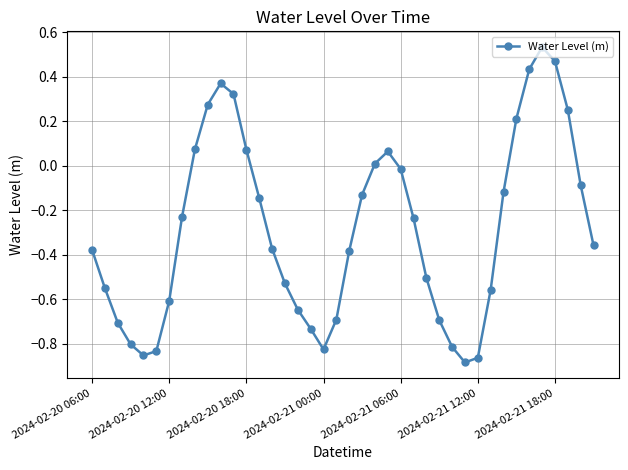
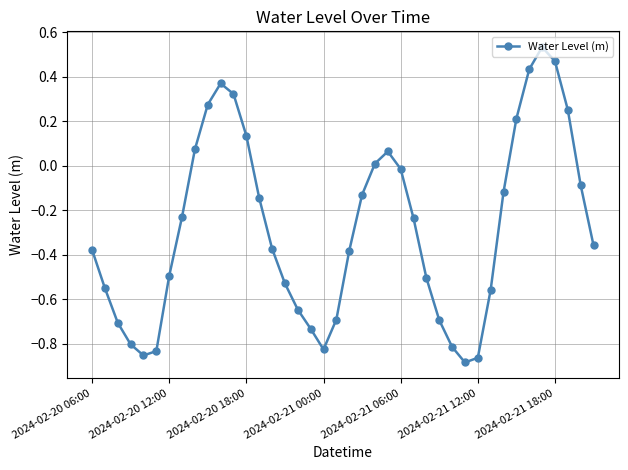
  {
    "2024-02-20 06:00": -0.38,
-   "2024-02-20 12:00": -0.61,
-   "2024-02-20 18:00": 0.07,
+   "2024-02-20 12:00": -0.50,
+   "2024-02-20 18:00": 0.13,
    "2024-02-21 00:00": -0.83,
    "2024-02-21 06:00": -0.01,
    "2024-02-21 12:00": -0.86,
    "2024-02-21 18:00": 0.47
  }
